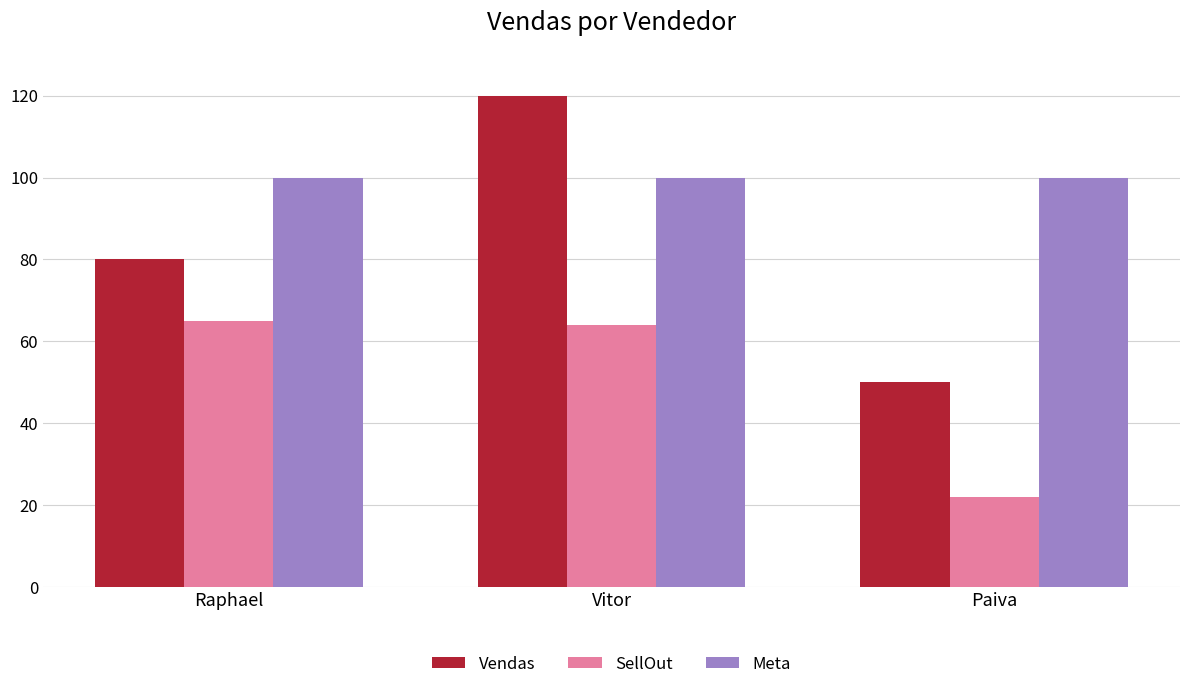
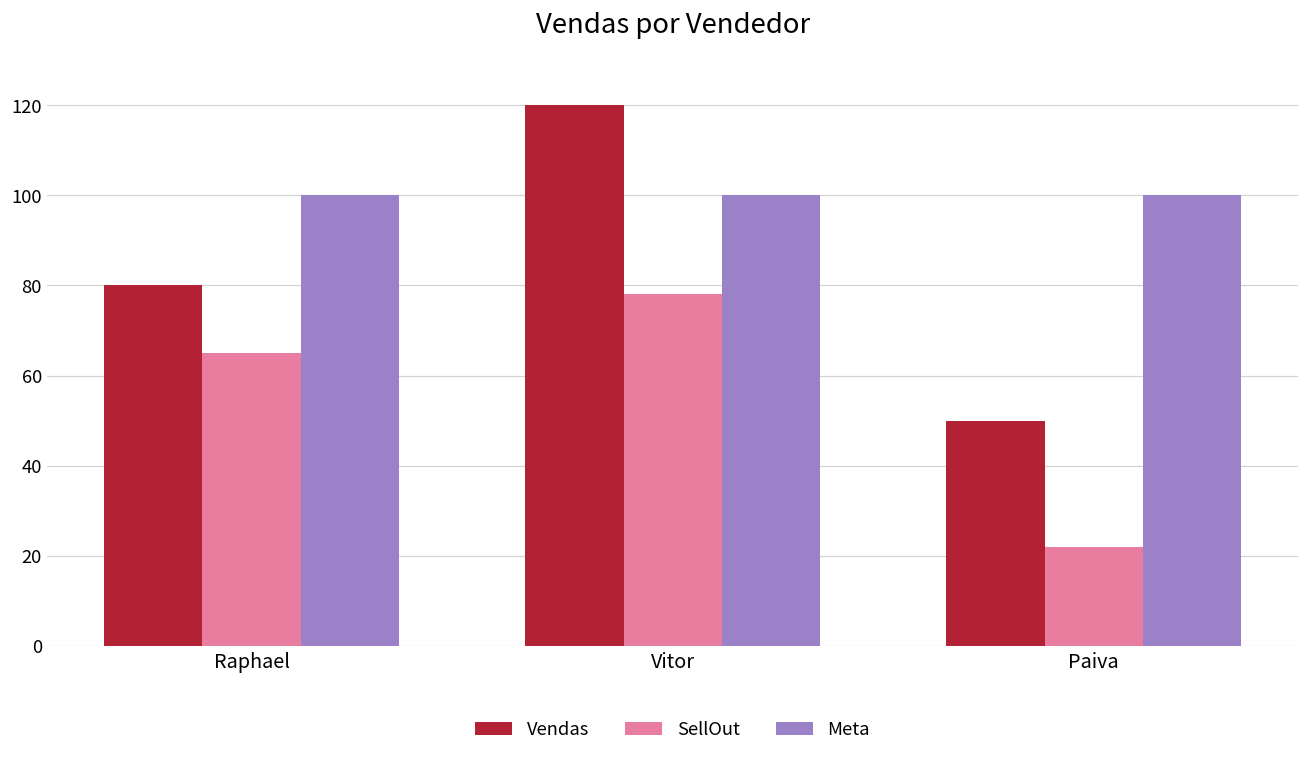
  {
    "Vendas": {
      "Raphael": 80,
      "Vitor": 120,
      "Paiva": 50
    },
    "SellOut": {
      "Raphael": 65,
-     "Vitor": 64,
+     "Vitor": 78,
      "Paiva": 22
    },
    "Meta": {
      "Raphael": 100,
      "Vitor": 100,
      "Paiva": 100
    }
  }
